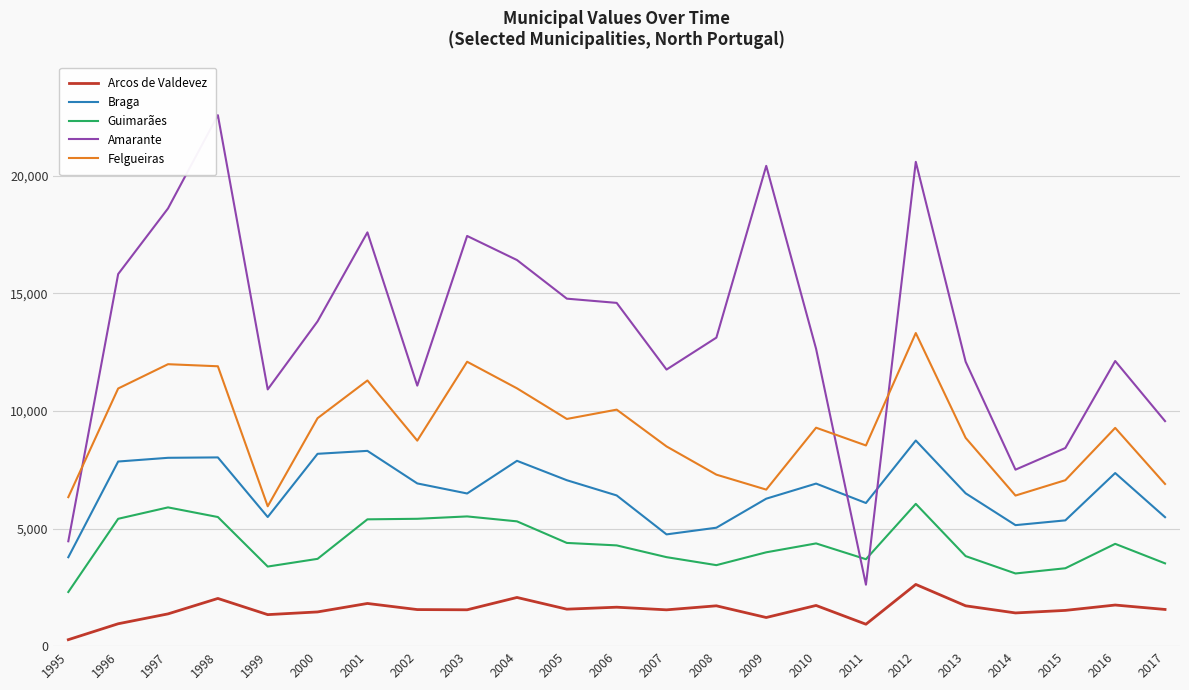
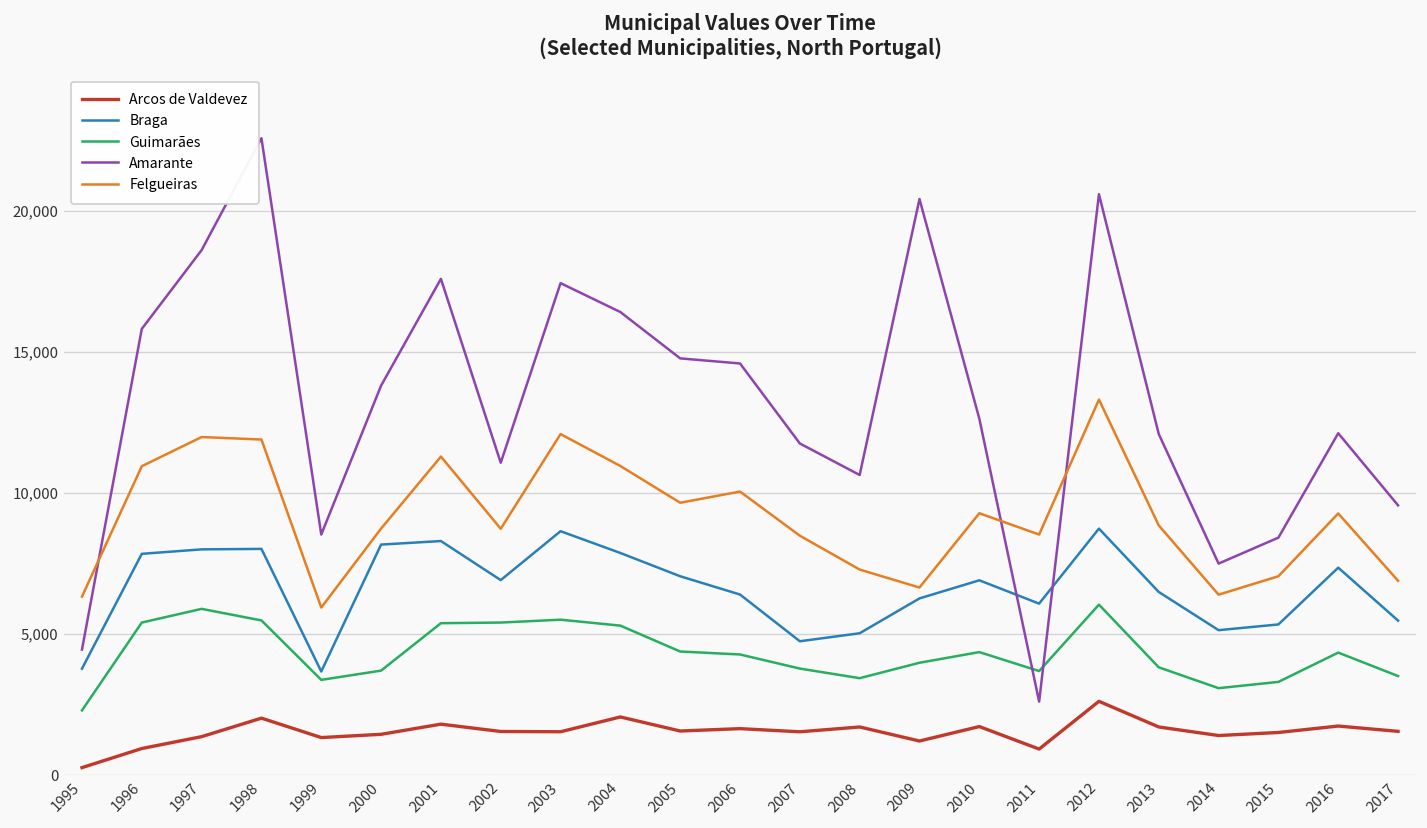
  {
    "Arcos de Valdevez": {
      "1995": "300",
      "1996": "1,000",
      "1997": "1,400",
      "1998": "2,000",
      "1999": "1,300",
      "2000": "1,500",
      "2001": "1,800",
      "2002": "1,600",
      "2003": "1,500",
      "2004": "2,100",
      "2005": "1,600",
      "2006": "1,700",
      "2007": "1,500",
      "2008": "1,700",
      "2009": "1,200",
      "2010": "1,700",
      "2011": "900",
      "2012": "2,600",
      "2013": "1,700",
      "2014": "1,400",
      "2015": "1,500",
      "2016": "1,700",
      "2017": "1,600"
    },
    "Braga": {
      "1995": "3,800",
      "1996": "7,900",
      "1997": "8,000",
      "1998": "8,000",
-     "1999": "5,500",
+     "1999": "3,700",
      "2000": "8,200",
      "2001": "8,300",
      "2002": "6,900",
-     "2003": "6,500",
+     "2003": "8,700",
      "2004": "7,900",
      "2005": "7,100",
      "2006": "6,400",
      "2007": "4,800",
      "2008": "5,000",
      "2009": "6,300",
      "2010": "6,900",
      "2011": "6,100",
      "2012": "8,700",
      "2013": "6,500",
      "2014": "5,100",
      "2015": "5,300",
      "2016": "7,400",
      "2017": "5,500"
    },
    "Guimarães": {
      "1995": "2,300",
      "1996": "5,400",
      "1997": "5,900",
      "1998": "5,500",
      "1999": "3,400",
      "2000": "3,700",
      "2001": "5,400",
      "2002": "5,400",
      "2003": "5,500",
      "2004": "5,300",
      "2005": "4,400",
      "2006": "4,300",
      "2007": "3,800",
      "2008": "3,400",
      "2009": "4,000",
      "2010": "4,400",
      "2011": "3,700",
      "2012": "6,100",
      "2013": "3,800",
      "2014": "3,100",
      "2015": "3,300",
      "2016": "4,400",
      "2017": "3,500"
    },
    "Amarante": {
      "1995": "4,500",
      "1996": "15,800",
      "1997": "18,600",
      "1998": "22,600",
-     "1999": "10,900",
+     "1999": "8,500",
      "2000": "13,800",
      "2001": "17,600",
      "2002": "11,100",
      "2003": "17,400",
      "2004": "16,400",
      "2005": "14,800",
      "2006": "14,600",
      "2007": "11,800",
-     "2008": "13,100",
+     "2008": "10,600",
      "2009": "20,400",
      "2010": "12,600",
      "2011": "2,600",
      "2012": "20,600",
      "2013": "12,100",
      "2014": "7,500",
      "2015": "8,400",
      "2016": "12,100",
      "2017": "9,600"
    },
    "Felgueiras": {
      "1995": "6,300",
      "1996": "11,000",
      "1997": "12,000",
      "1998": "11,900",
      "1999": "5,900",
-     "2000": "9,700",
+     "2000": "8,700",
      "2001": "11,300",
      "2002": "8,700",
      "2003": "12,100",
      "2004": "11,000",
      "2005": "9,700",
      "2006": "10,100",
      "2007": "8,500",
      "2008": "7,300",
      "2009": "6,700",
      "2010": "9,300",
      "2011": "8,500",
      "2012": "13,300",
      "2013": "8,900",
      "2014": "6,400",
      "2015": "7,100",
      "2016": "9,300",
      "2017": "6,900"
    }
  }
